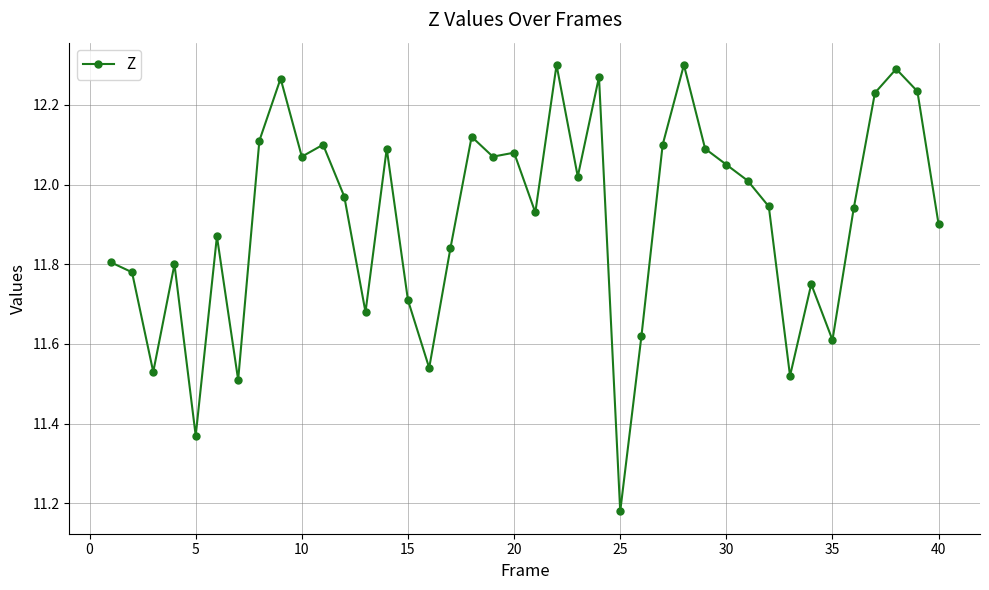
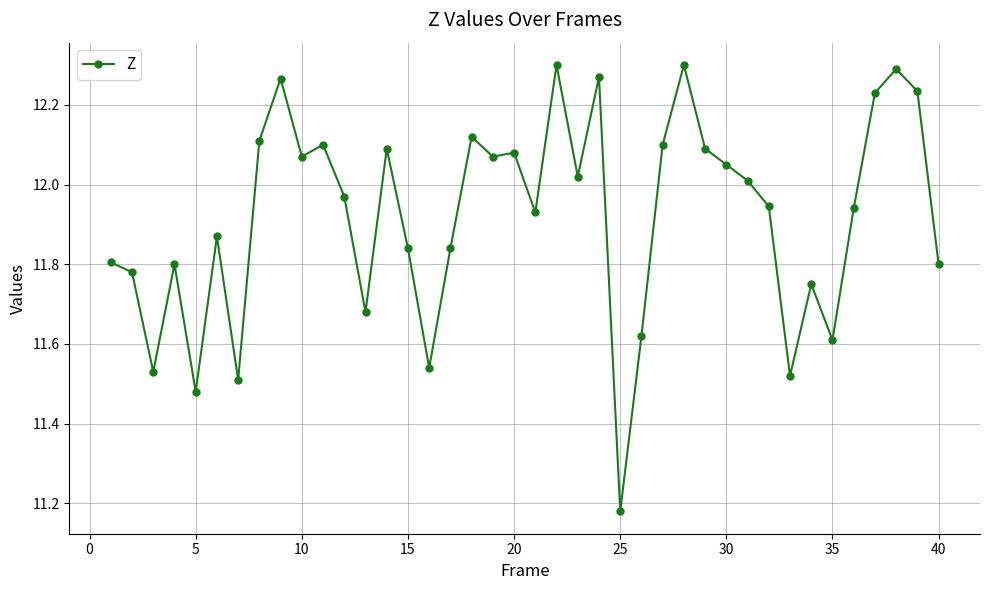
  {
-   "5": 11.37,
+   "5": 11.48,
    "10": 12.07,
-   "15": 11.71,
+   "15": 11.84,
    "20": 12.08,
    "25": 11.18,
    "30": 12.05,
    "35": 11.61,
-   "40": 11.9
+   "40": 11.8
  }
